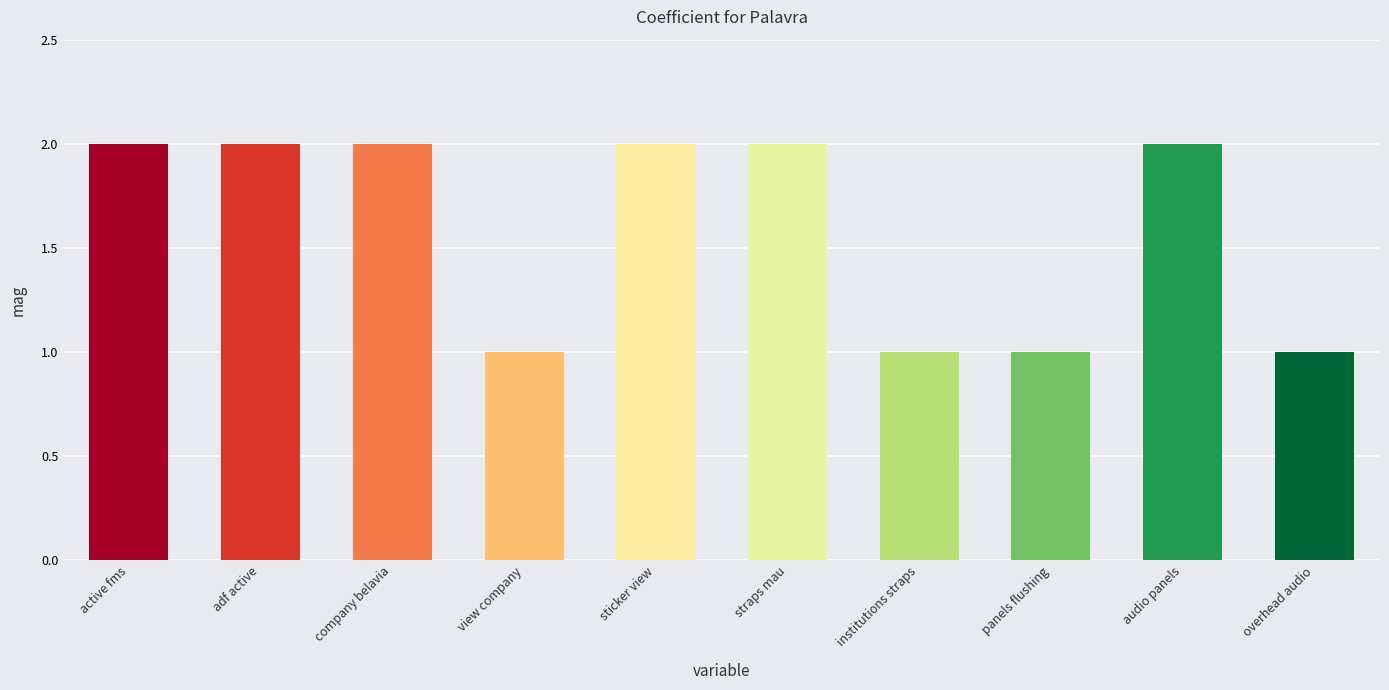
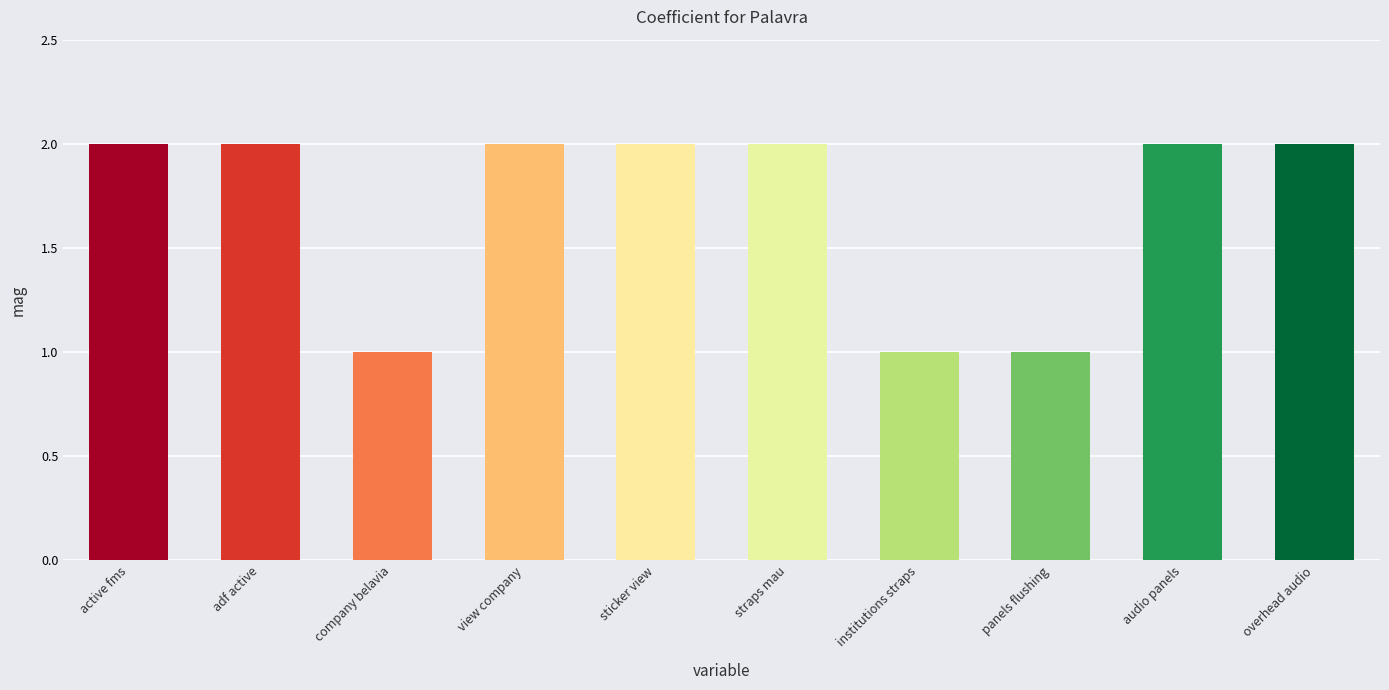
  {
    "active fms": 2,
    "adf active": 2,
-   "company belavia": 2,
-   "view company": 1,
+   "company belavia": 1,
+   "view company": 2,
    "sticker view": 2,
    "straps mau": 2,
    "institutions straps": 1,
    "panels flushing": 1,
    "audio panels": 2,
-   "overhead audio": 1
+   "overhead audio": 2
  }
